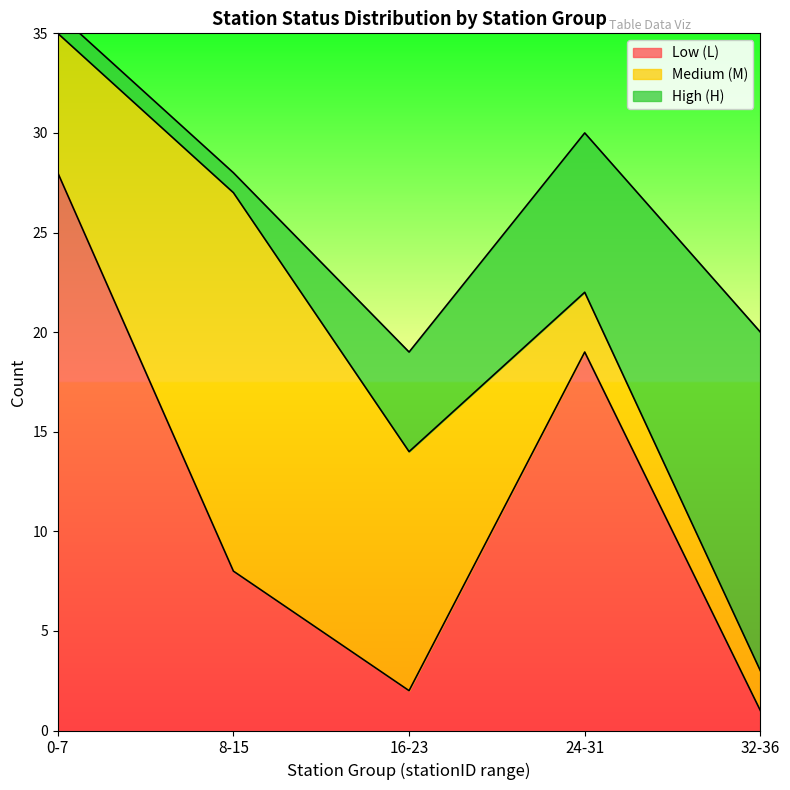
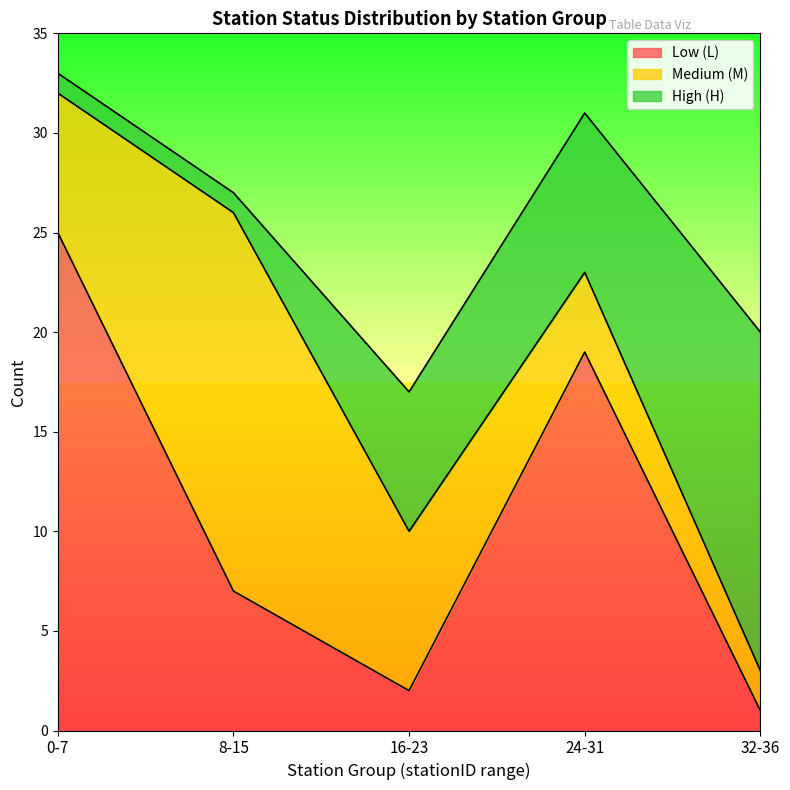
  {
    "Low (L)": {
-     "0-7": 28,
-     "8-15": 8,
+     "0-7": 25,
+     "8-15": 7,
      "16-23": 2,
      "24-31": 19,
      "32-36": 1
    },
    "Medium (M)": {
      "0-7": 7,
      "8-15": 19,
-     "16-23": 12,
-     "24-31": 3,
+     "16-23": 8,
+     "24-31": 4,
      "32-36": 2
    },
    "High (H)": {
      "8-15": 1,
-     "16-23": 5,
+     "16-23": 7,
      "24-31": 8,
      "32-36": 17
    }
  }
